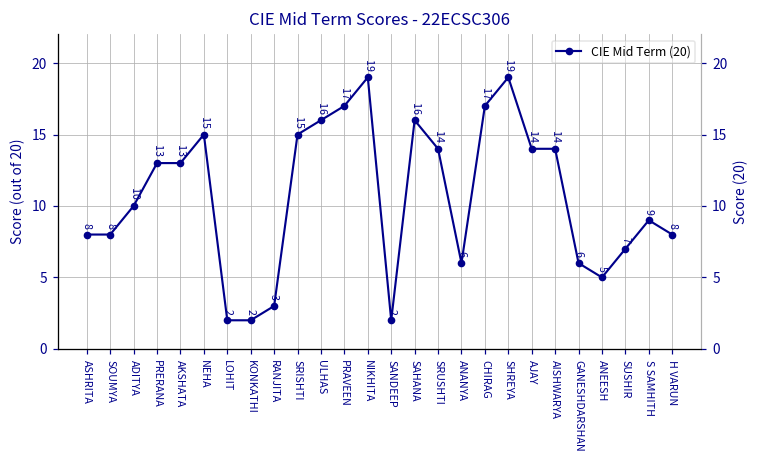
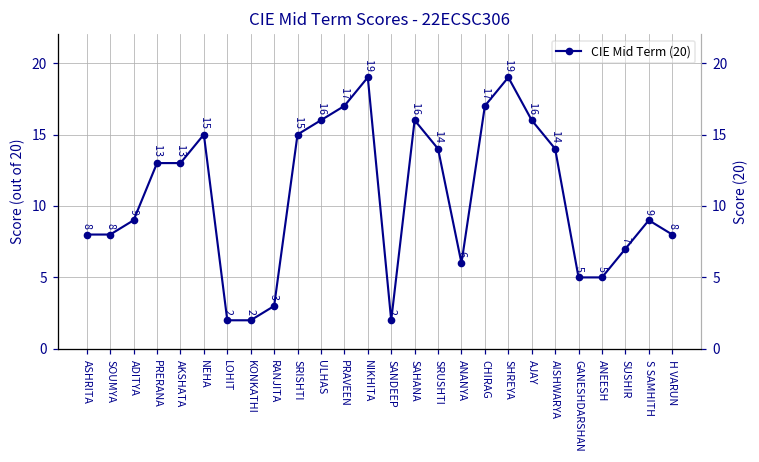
  {
    "ASHRITA": 8,
    "SOUMYA": 8,
-   "ADITYA": 10,
+   "ADITYA": 9,
    "PRERANA": 13,
    "AKSHATA": 13,
    "NEHA": 15,
    "LOHIT": 2,
    "KONKATHI": 2,
    "RANJITA": 3,
    "SRISHTI": 15,
    "ULHAS": 16,
    "PRAVEEN": 17,
    "NIKHITA": 19,
    "SANDEEP": 2,
    "SAHANA": 16,
    "SRUSHTI": 14,
    "ANANYA": 6,
    "CHIRAG": 17,
    "SHREYA": 19,
-   "AJAY": 14,
+   "AJAY": 16,
    "AISHWARYA": 14,
-   "GANESHDARSHAN": 6,
+   "GANESHDARSHAN": 5,
    "ANEESH": 5,
    "SUSHIR": 7,
    "S SAMHITH": 9,
    "H VARUN": 8
  }
